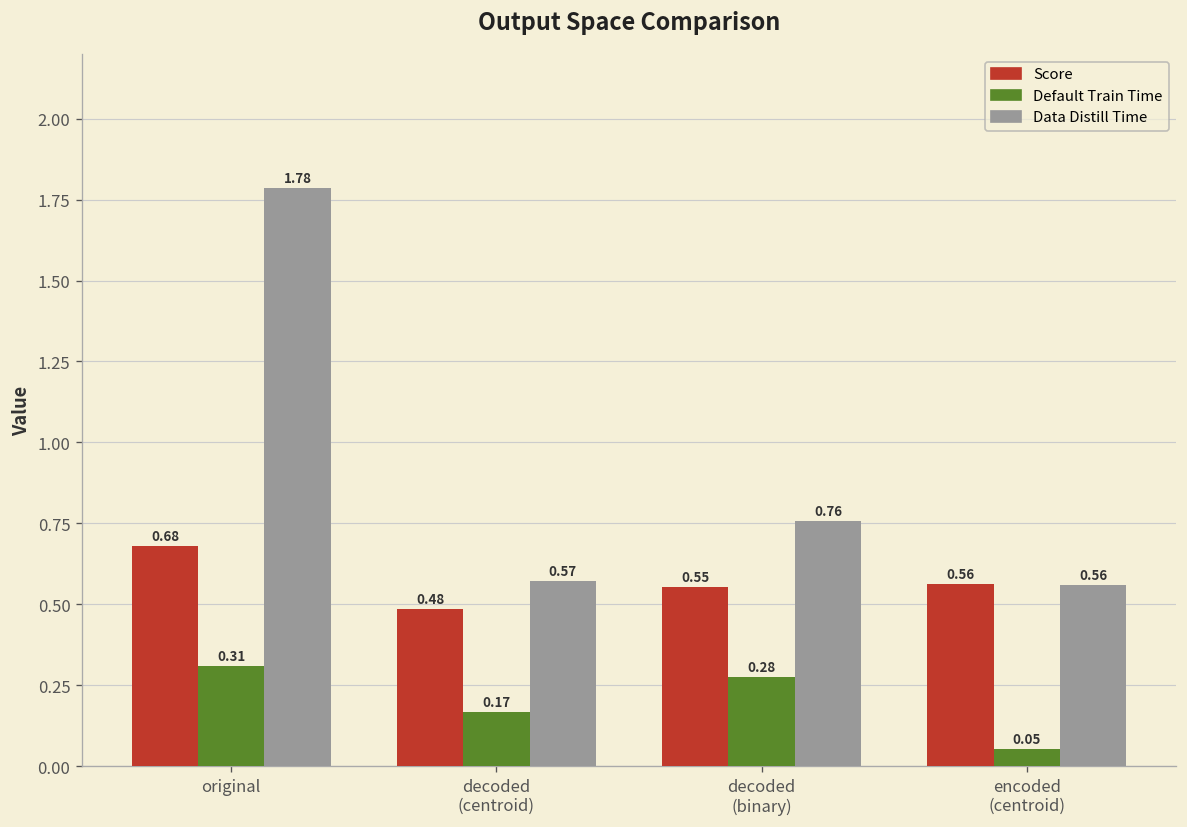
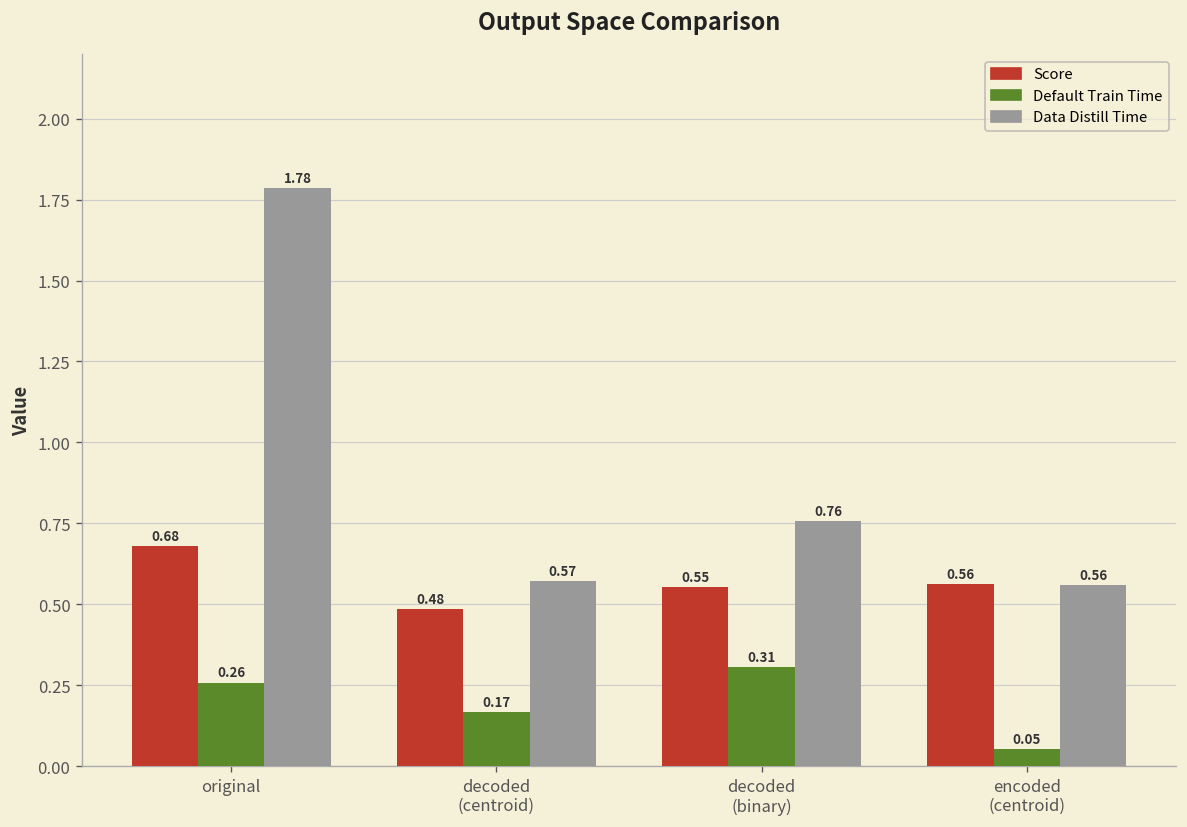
  {
    "Score": {
      "original": 0.68,
      "decoded (centroid)": 0.48,
      "decoded (binary)": 0.55,
      "encoded (centroid)": 0.56
    },
    "Default Train Time": {
-     "original": 0.31,
+     "original": 0.26,
      "decoded (centroid)": 0.17,
-     "decoded (binary)": 0.28,
+     "decoded (binary)": 0.31,
      "encoded (centroid)": 0.05
    },
    "Data Distill Time": {
      "original": 1.78,
      "decoded (centroid)": 0.57,
      "decoded (binary)": 0.76,
      "encoded (centroid)": 0.56
    }
  }
